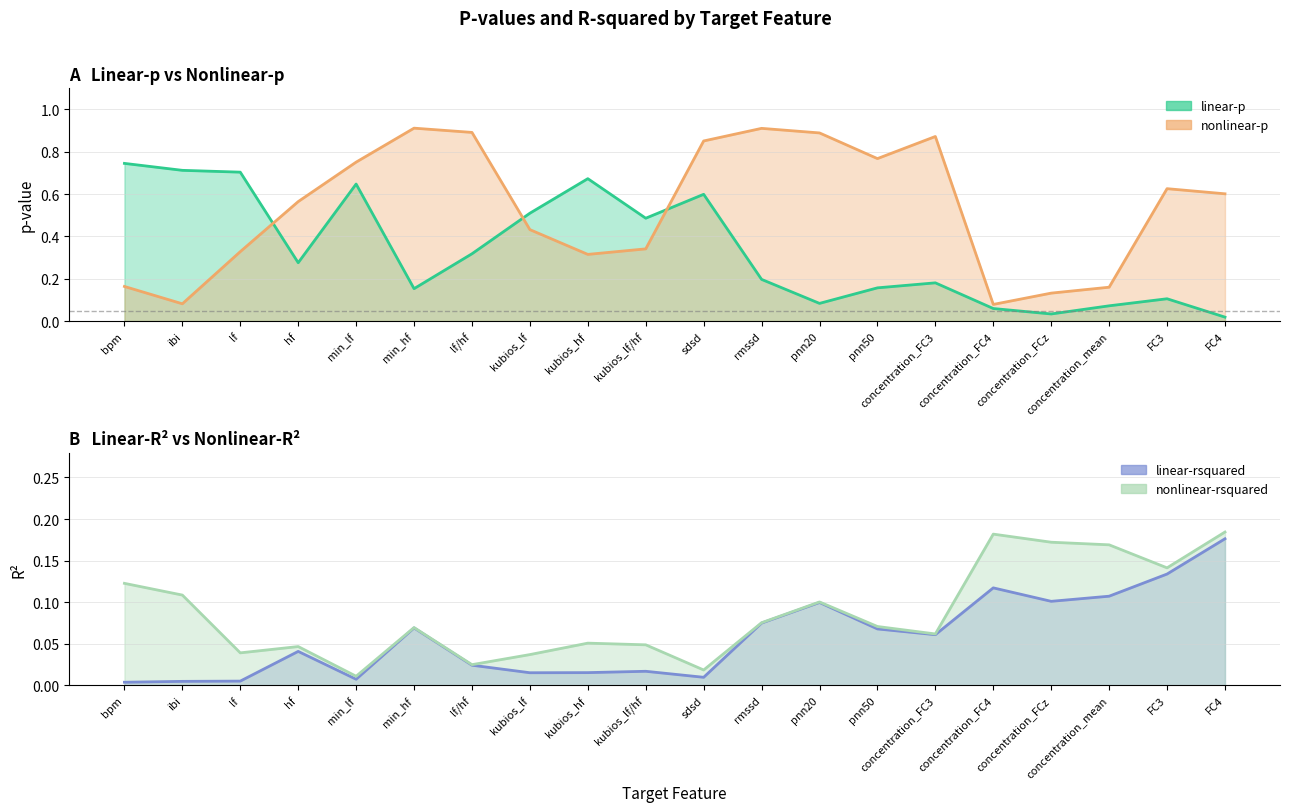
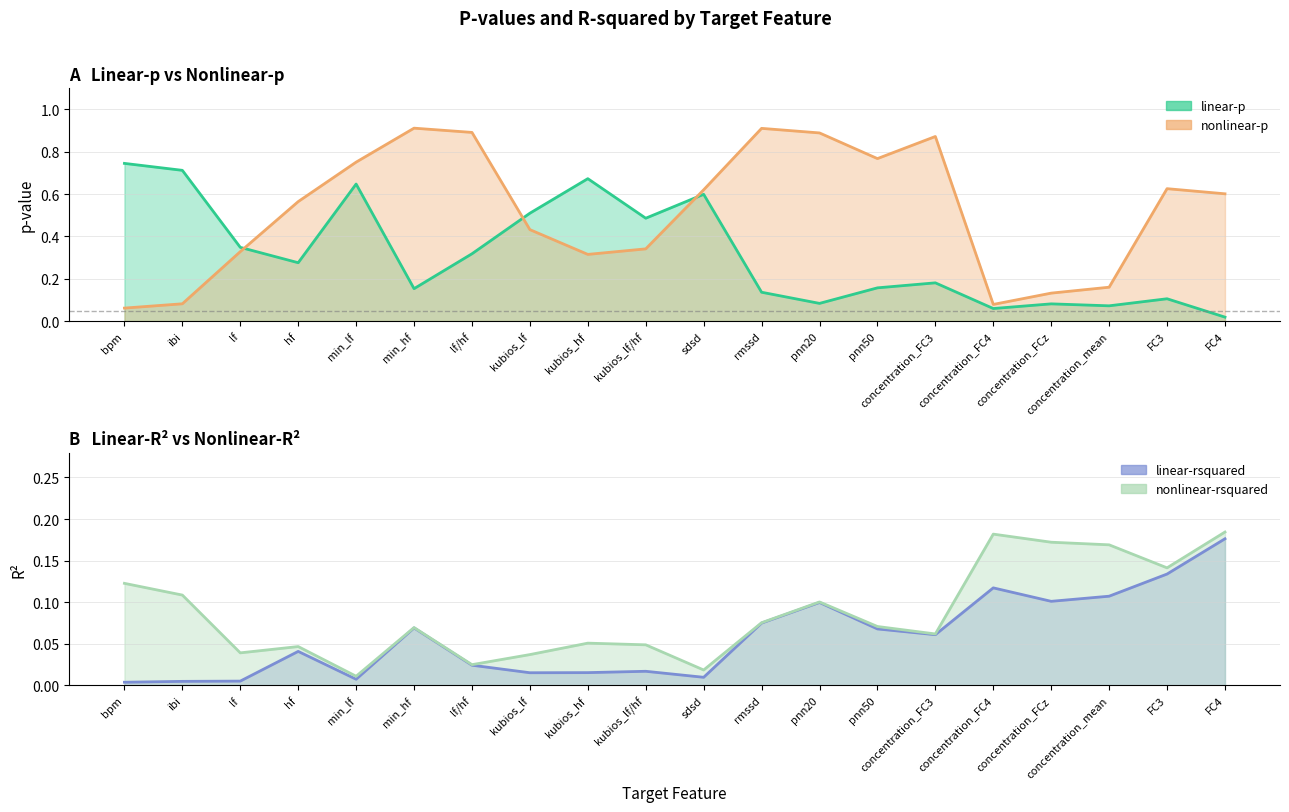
  {
    "A Linear-p vs Nonlinear-p": {
      "linear-p": {
        "bpm": 0.75,
        "ibi": 0.71,
-       "lf": 0.70,
+       "lf": 0.35,
        "hf": 0.28,
        "min_lf": 0.65,
        "min_hf": 0.15,
        "lf/hf": 0.32,
        "kubios_lf": 0.51,
        "kubios_hf": 0.67,
        "kubios_lf/hf": 0.49,
        "sdsd": 0.60,
-       "rmssd": 0.20,
+       "rmssd": 0.14,
        "pnn20": 0.08,
        "pnn50": 0.16,
        "concentration_FC3": 0.18,
        "concentration_FC4": 0.06,
-       "concentration_FCz": 0.03,
+       "concentration_FCz": 0.08,
        "concentration_mean": 0.07,
        "FC3": 0.11,
        "FC4": 0.02
      },
      "nonlinear-p": {
-       "bpm": 0.16,
+       "bpm": 0.06,
        "ibi": 0.08,
        "lf": 0.33,
        "hf": 0.56,
        "min_lf": 0.75,
        "min_hf": 0.91,
        "lf/hf": 0.89,
        "kubios_lf": 0.43,
        "kubios_hf": 0.32,
        "kubios_lf/hf": 0.34,
-       "sdsd": 0.85,
+       "sdsd": 0.62,
        "rmssd": 0.91,
        "pnn20": 0.89,
        "pnn50": 0.77,
        "concentration_FC3": 0.87,
        "concentration_FC4": 0.08,
        "concentration_FCz": 0.13,
        "concentration_mean": 0.16,
        "FC3": 0.63,
        "FC4": 0.60
      }
    }
  }
